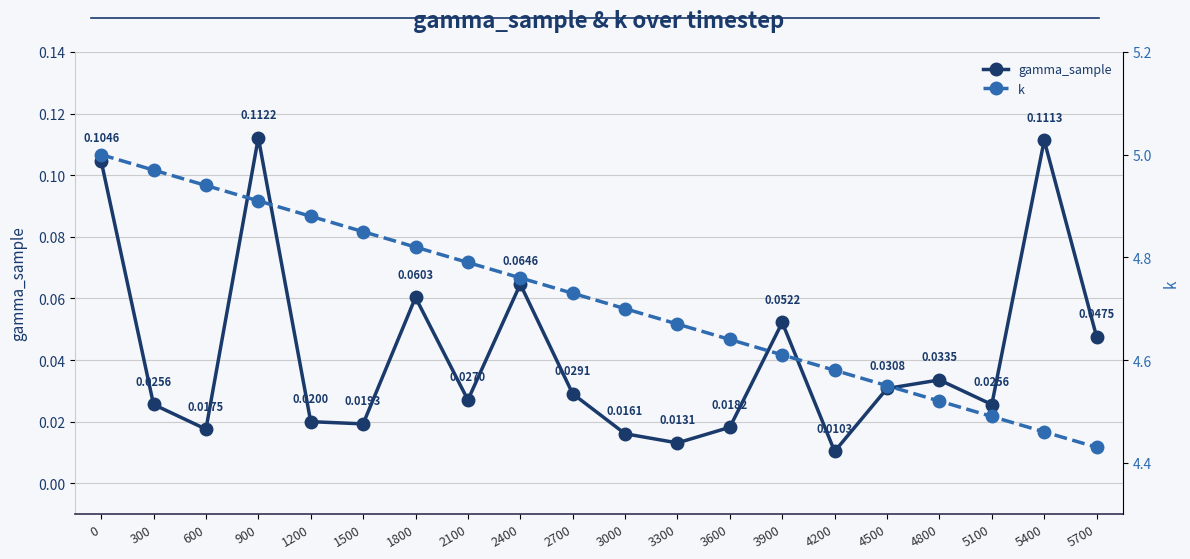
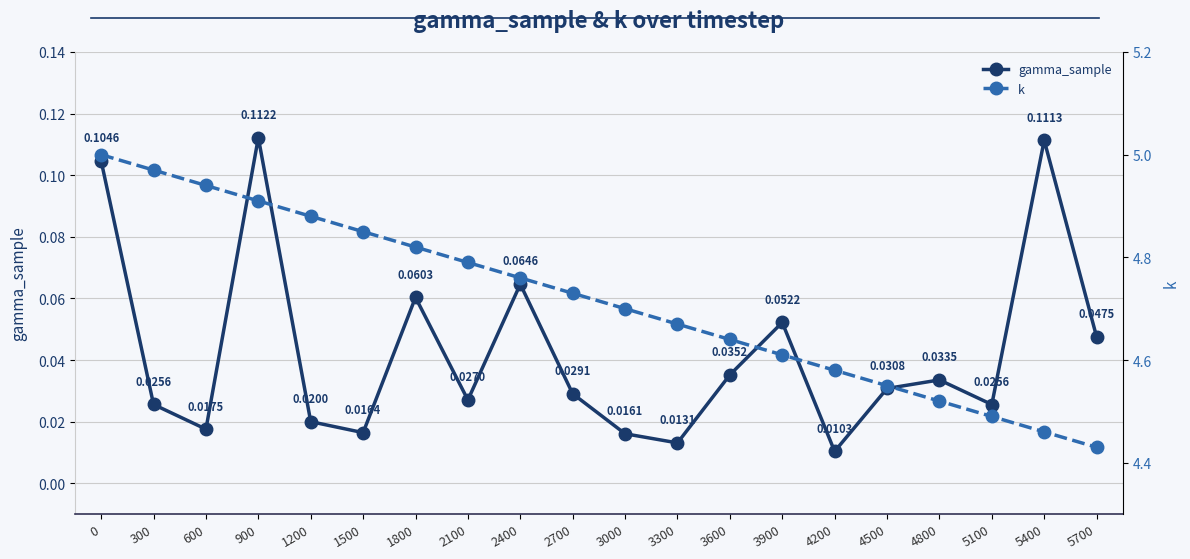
  {
    "gamma_sample": {
      "0": 0.1046,
      "300": 0.0256,
      "600": 0.0175,
      "900": 0.1122,
      "1200": 0.0200,
-     "1500": 0.0193,
+     "1500": 0.0164,
      "1800": 0.0603,
      "2100": 0.0270,
      "2400": 0.0646,
      "2700": 0.0291,
      "3000": 0.0161,
      "3300": 0.0131,
-     "3600": 0.0182,
+     "3600": 0.0352,
      "3900": 0.0522,
      "4200": 0.0103,
      "4500": 0.0308,
      "4800": 0.0335,
      "5100": 0.0256,
      "5400": 0.1113,
      "5700": 0.0475
    }
  }
